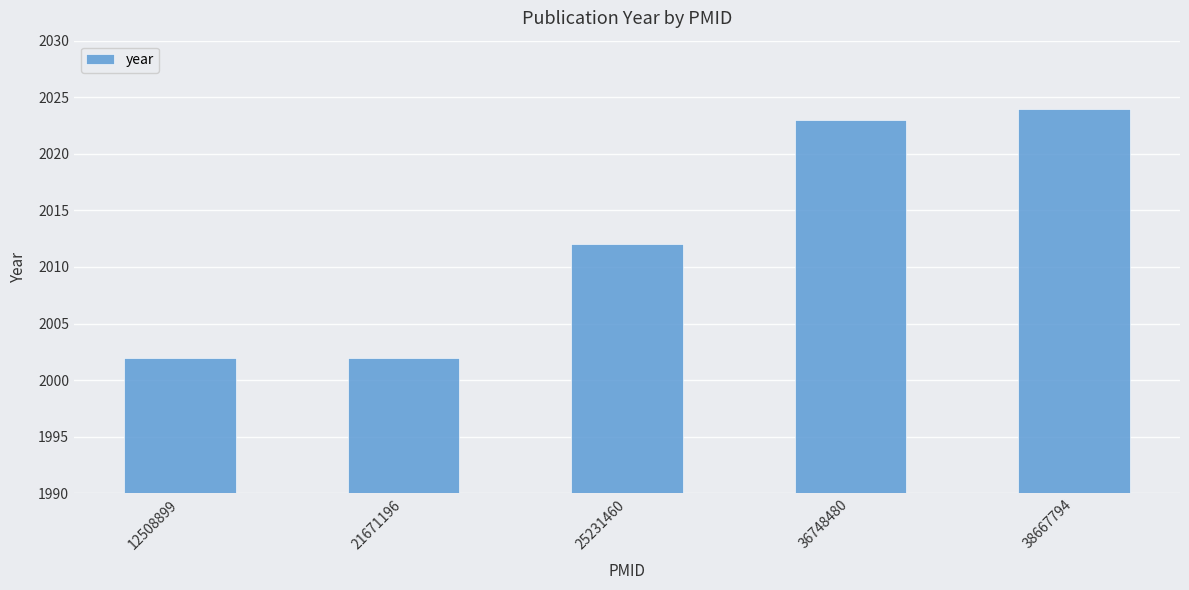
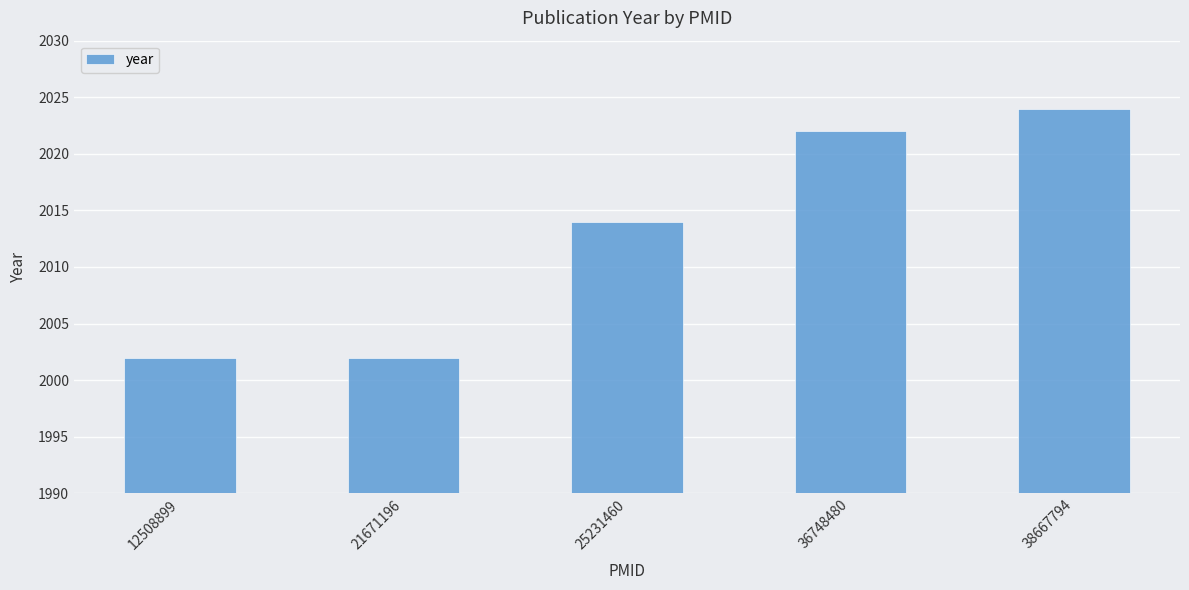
  {
    "12508899": 2002,
    "21671196": 2002,
-   "25231460": 2012,
-   "36748480": 2023,
+   "25231460": 2014,
+   "36748480": 2022,
    "38667794": 2024
  }
